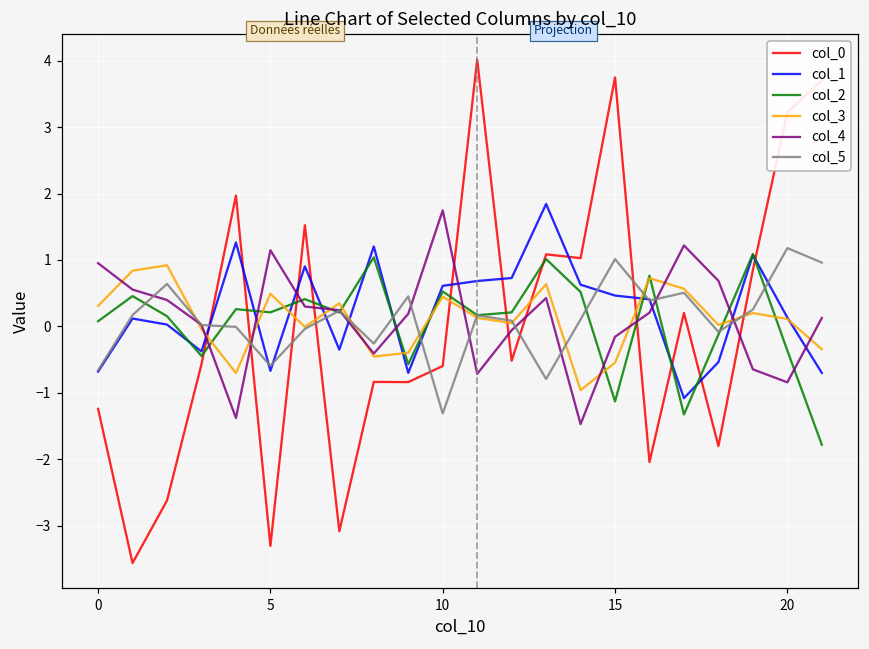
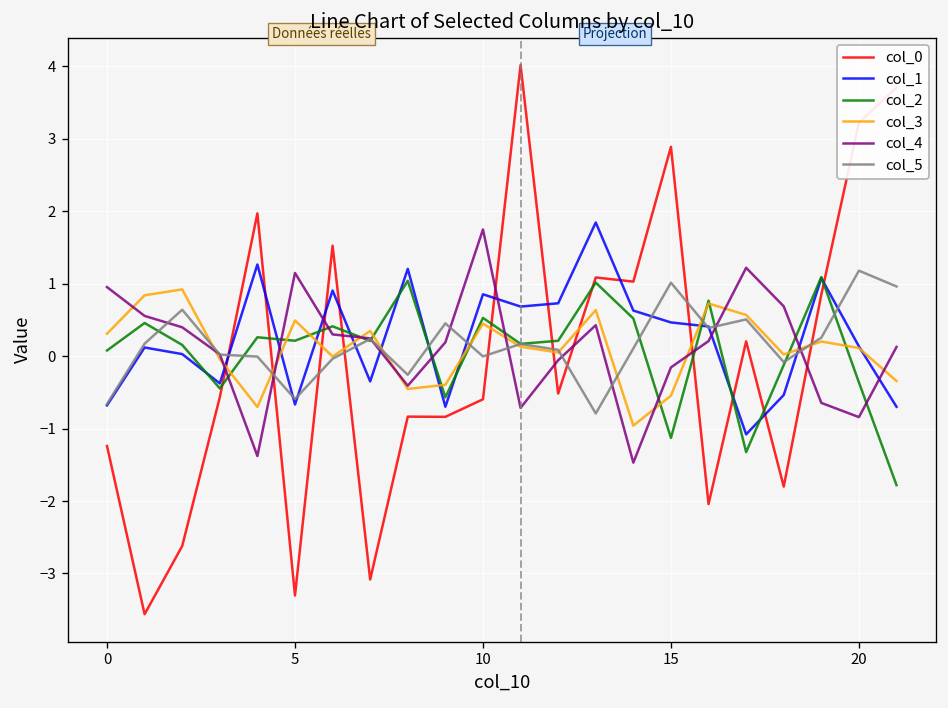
  {
    "col_0": {
      "0": -1.2,
      "5": -3.3,
      "10": -0.6,
-     "15": 3.7
+     "15": 2.9
    },
    "col_1": {
      "5": -0.7,
-     "10": 0.6,
+     "10": 0.9,
      "15": 0.5
    },
    "col_2": {
      "0": 0.1,
      "5": 0.2,
      "10": 0.5,
      "15": -1.1,
      "20": -0.4
    },
    "col_3": {
      "0": 0.3,
      "5": 0.5,
      "10": 0.4,
      "15": -0.5
    },
    "col_4": {
      "0": 1.0,
      "5": 1.1,
      "10": 1.7,
      "15": -0.2,
      "20": -0.8
    },
    "col_5": {
      "5": -0.6,
-     "10": -1.3,
+     "10": 0.0,
      "15": 1.0,
      "20": 1.2
    }
  }
